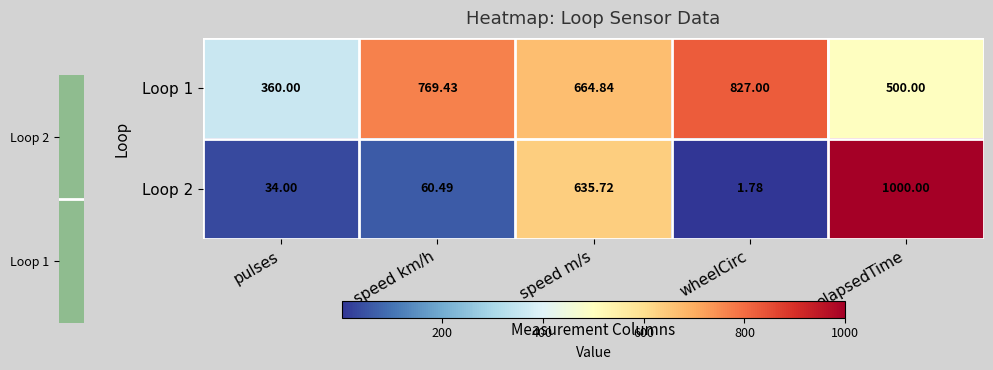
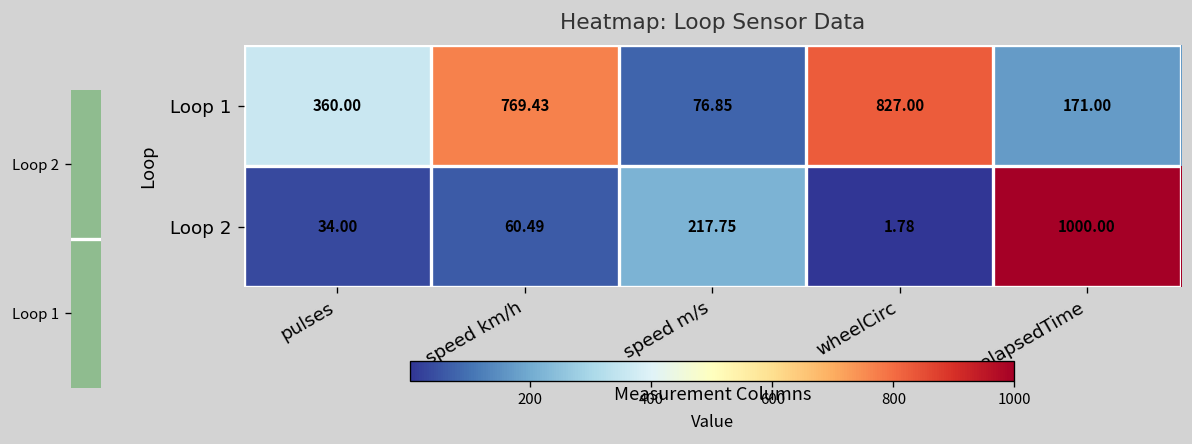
  {
    "Heatmap: Loop Sensor Data": {
      "Loop 1": {
        "pulses": 360.00,
        "speed km/h": 769.43,
-       "speed m/s": 664.84,
+       "speed m/s": 76.85,
        "wheelCirc": 827.00,
-       "elapsedTime": 500.00
+       "elapsedTime": 171.00
      },
      "Loop 2": {
        "pulses": 34.00,
        "speed km/h": 60.49,
-       "speed m/s": 635.72,
+       "speed m/s": 217.75,
        "wheelCirc": 1.78,
        "elapsedTime": 1000.00
      }
    }
  }
